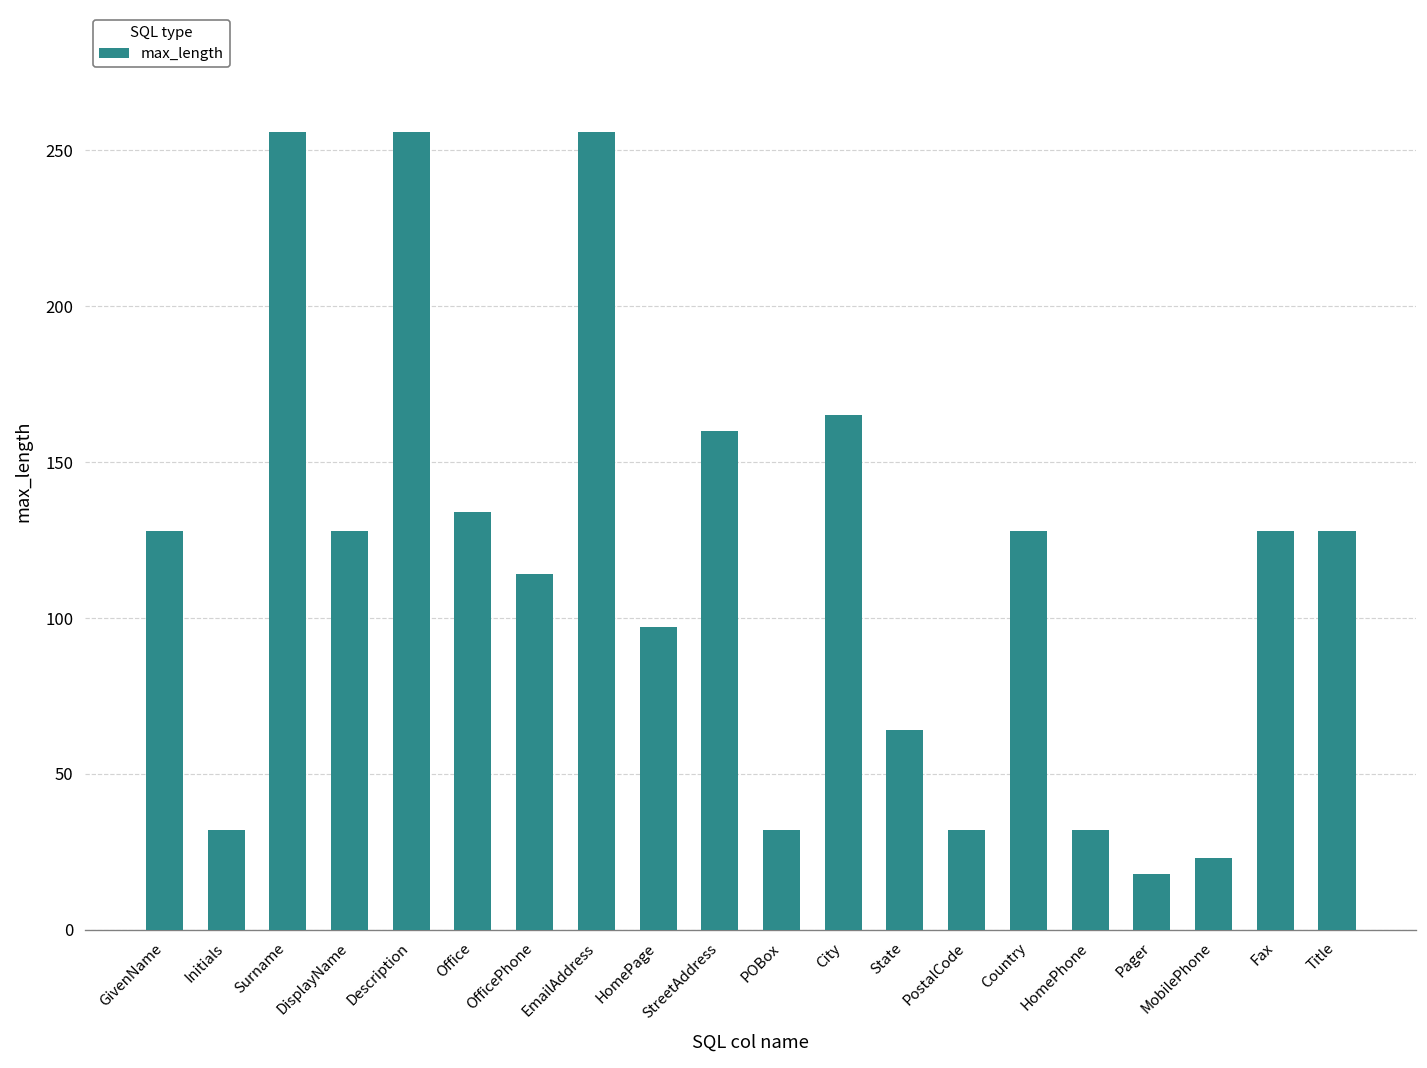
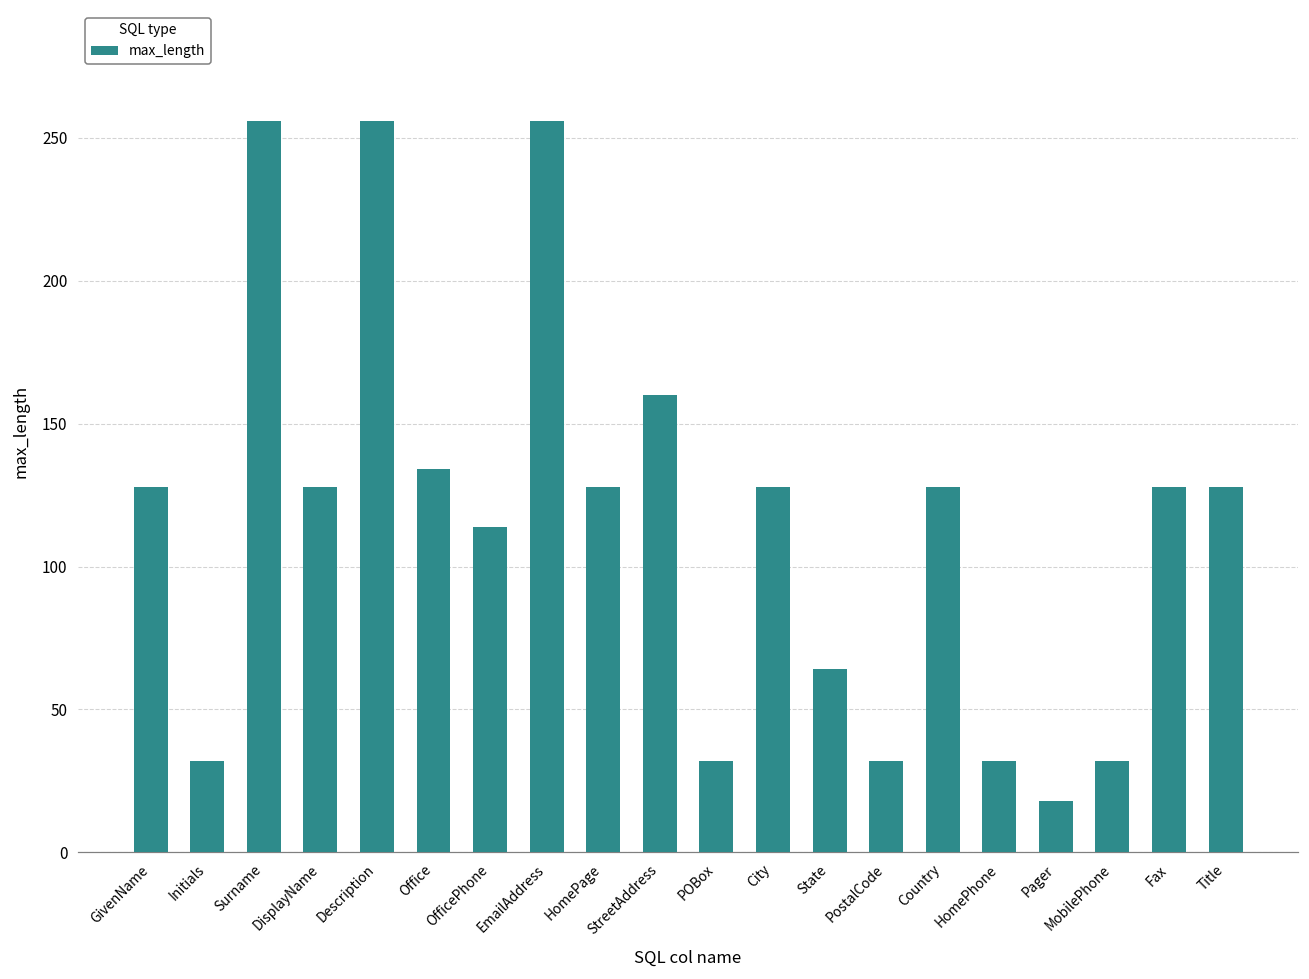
  {
    "GivenName": 128,
    "Initials": 32,
    "Surname": 256,
    "DisplayName": 128,
    "Description": 256,
    "Office": 134,
    "OfficePhone": 114,
    "EmailAddress": 256,
-   "HomePage": 97,
+   "HomePage": 128,
    "StreetAddress": 160,
    "POBox": 32,
-   "City": 165,
+   "City": 128,
    "State": 64,
    "PostalCode": 32,
    "Country": 128,
    "HomePhone": 32,
    "Pager": 18,
-   "MobilePhone": 23,
+   "MobilePhone": 32,
    "Fax": 128,
    "Title": 128
  }
